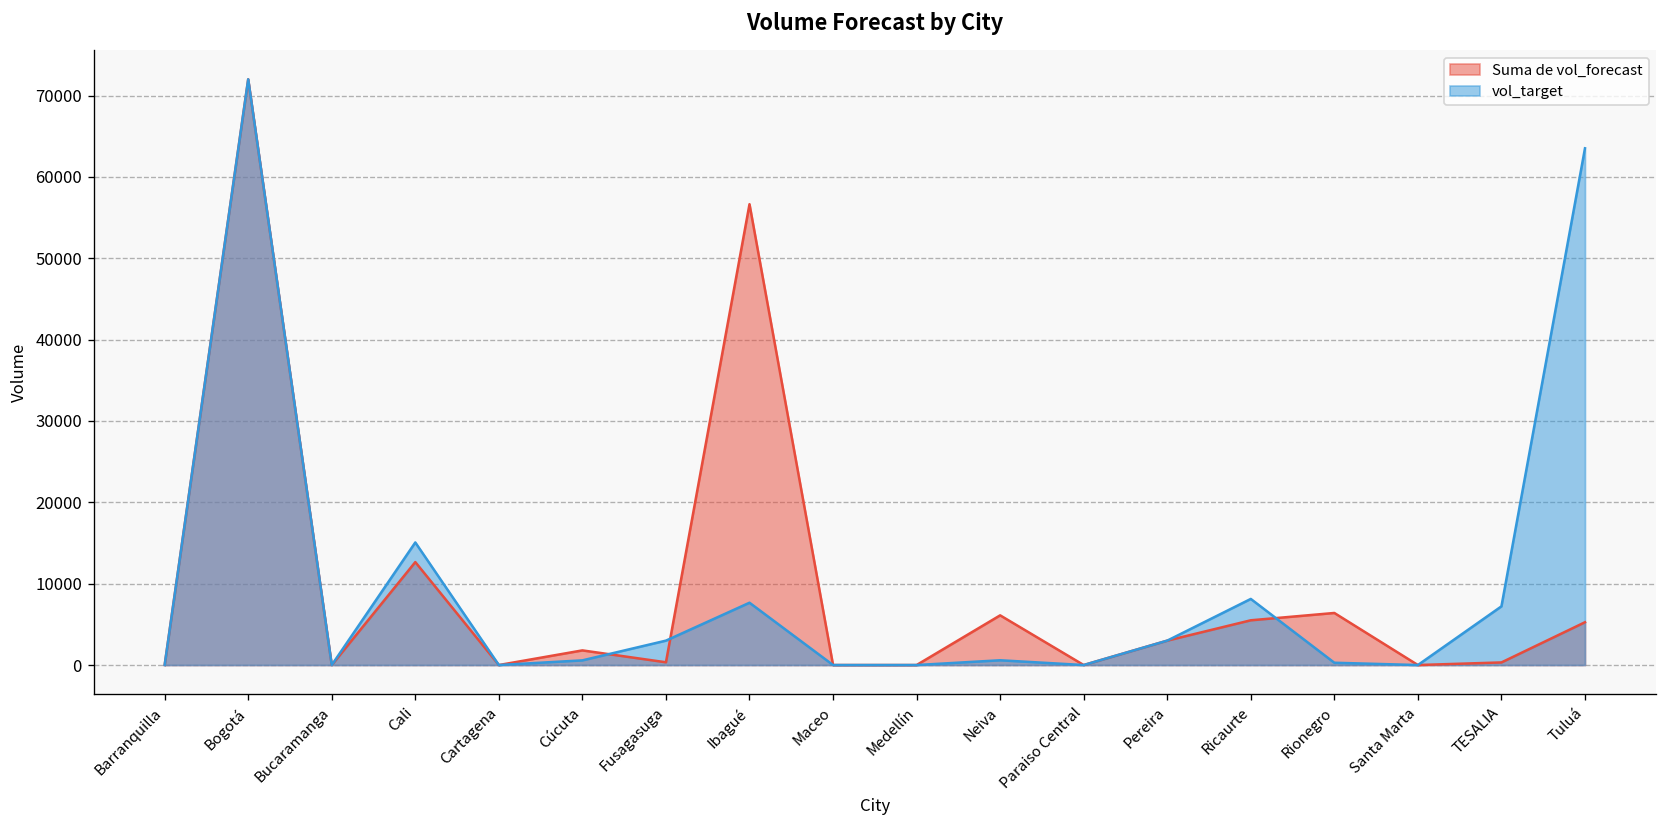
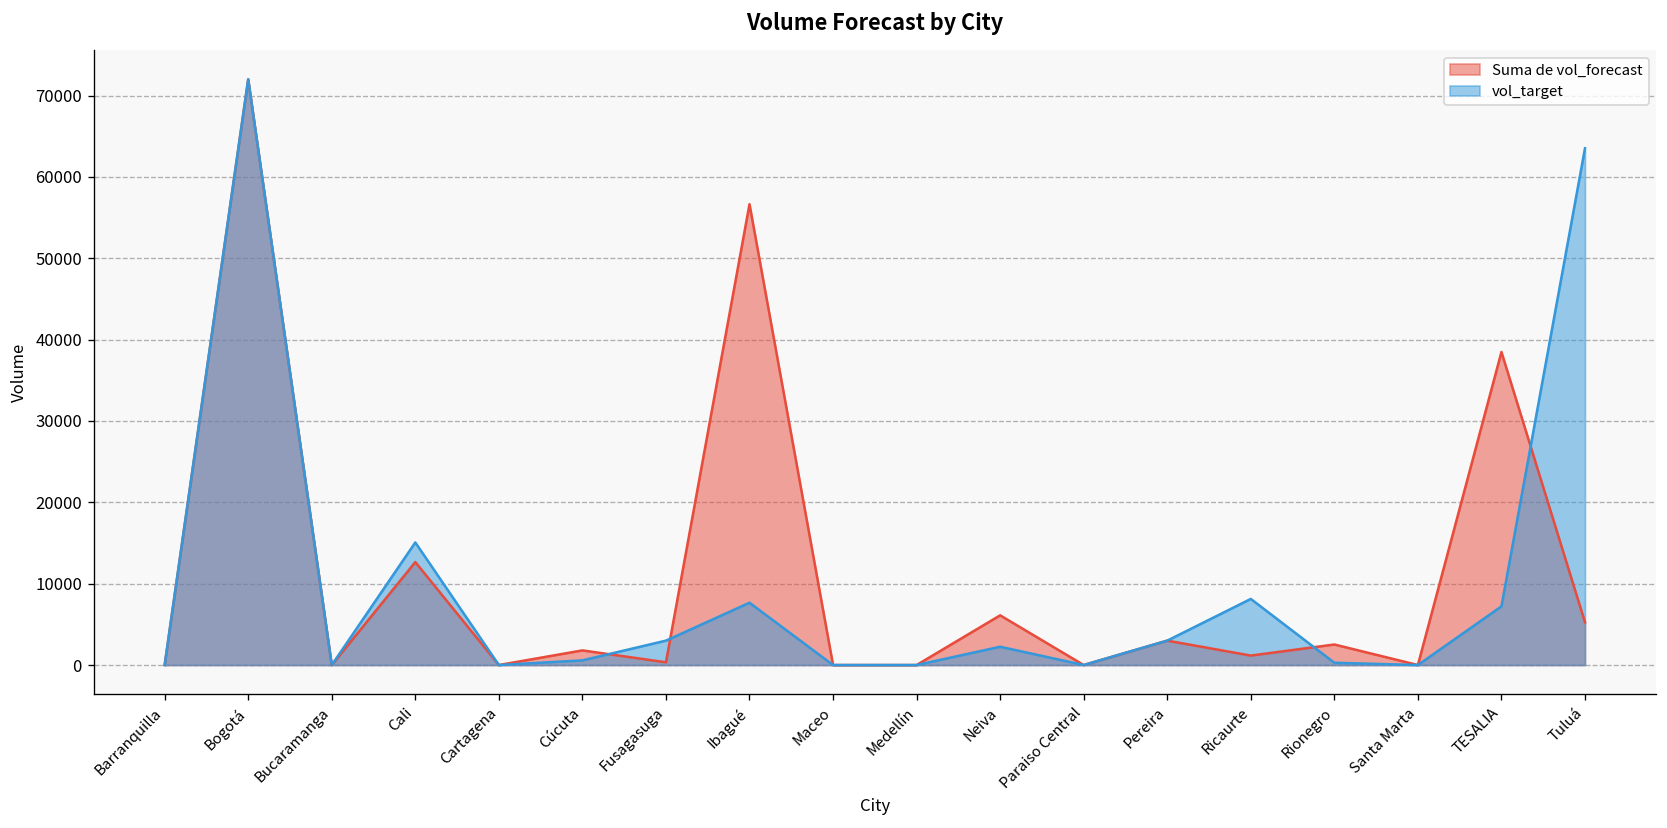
  {
    "Suma de vol_forecast": {
      "Cali": 13000,
      "Cúcuta": 2000,
      "Fusagasuga": 0,
      "Ibagué": 57000,
      "Neiva": 6000,
-     "Ricaurte": 5000,
-     "Rionegro": 6000,
-     "TESALIA": 0,
+     "Ricaurte": 1000,
+     "Rionegro": 3000,
+     "TESALIA": 38000,
      "Tuluá": 5000
    },
    "vol_target": {
      "Cali": 15000,
      "Cúcuta": 1000,
      "Fusagasuga": 3000,
      "Ibagué": 8000,
-     "Neiva": 1000,
+     "Neiva": 2000,
      "Ricaurte": 8000,
      "Rionegro": 0,
      "TESALIA": 7000,
      "Tuluá": 64000
    }
  }
